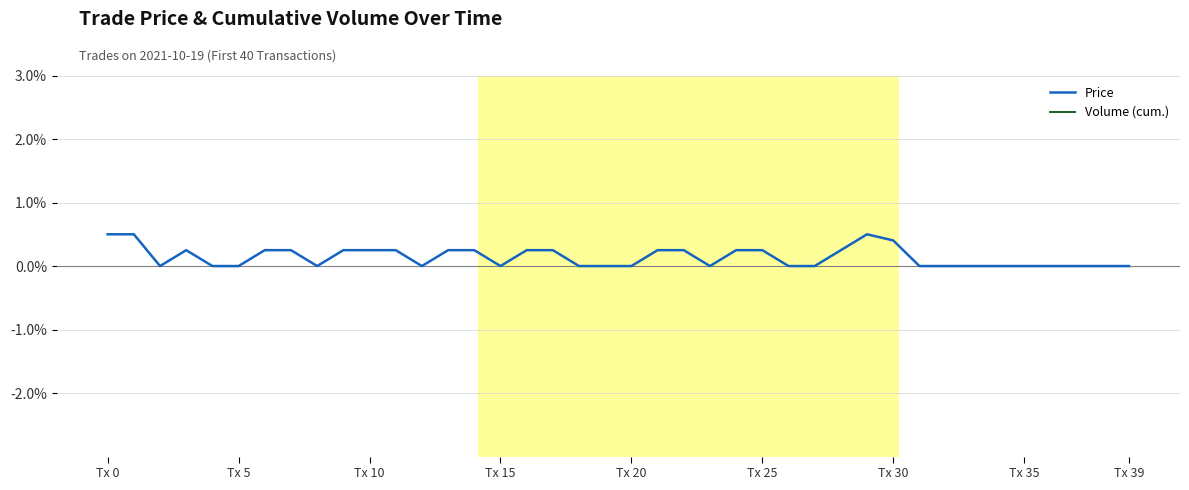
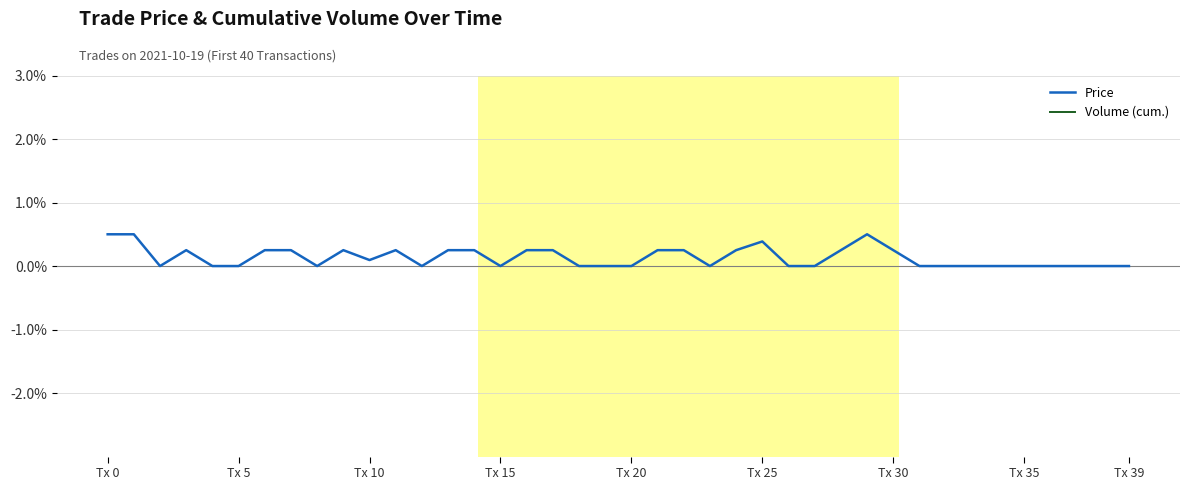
  {
    "Price": {
      "Tx 0": "0.5%",
      "Tx 5": "0.0%",
-     "Tx 10": "0.3%",
+     "Tx 10": "0.1%",
      "Tx 15": "0.0%",
      "Tx 20": "0.0%",
-     "Tx 25": "0.3%",
-     "Tx 30": "0.4%",
+     "Tx 25": "0.4%",
+     "Tx 30": "0.3%",
      "Tx 35": "0.0%",
      "Tx 39": "0.0%"
    }
  }
